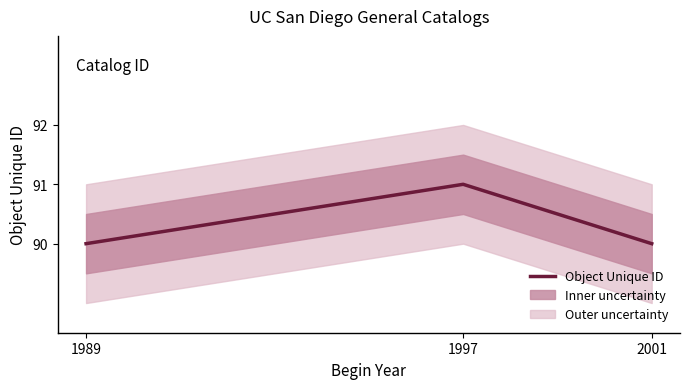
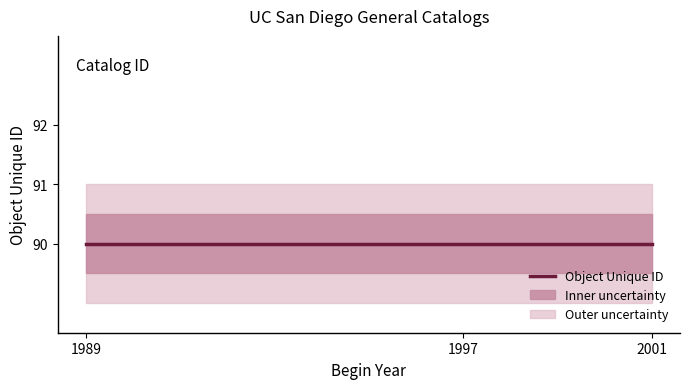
  {
    "Object Unique ID": {
      "1989": 90,
-     "1997": 91,
+     "1997": 90,
      "2001": 90
    },
    "Outer uncertainty": {
      "1989": 91,
      "1997": 91,
      "2001": 91
    },
    "Inner uncertainty": {
      "1989": 90.5,
      "1997": 90.5,
      "2001": 90.5
    }
  }
